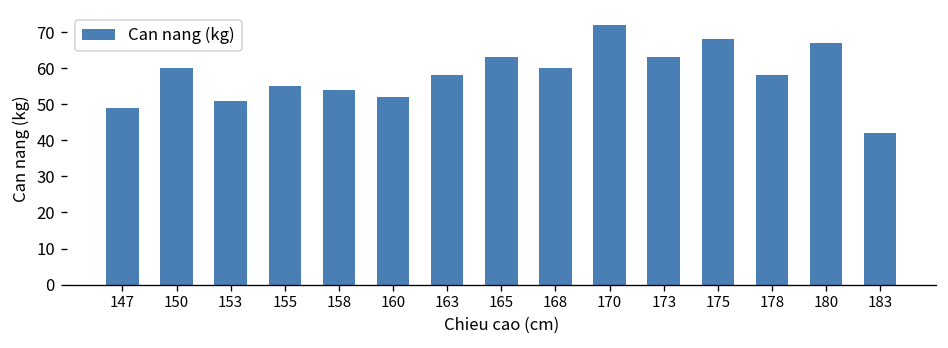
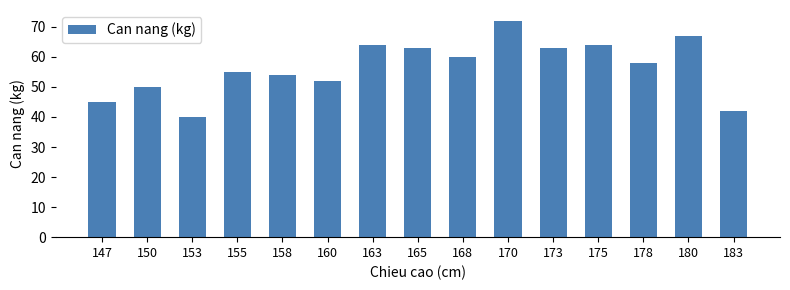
  {
-   "147": 49,
-   "150": 60,
-   "153": 51,
+   "147": 45,
+   "150": 50,
+   "153": 40,
    "155": 55,
    "158": 54,
    "160": 52,
-   "163": 58,
+   "163": 64,
    "165": 63,
    "168": 60,
    "170": 72,
    "173": 63,
-   "175": 68,
+   "175": 64,
    "178": 58,
    "180": 67,
    "183": 42
  }
